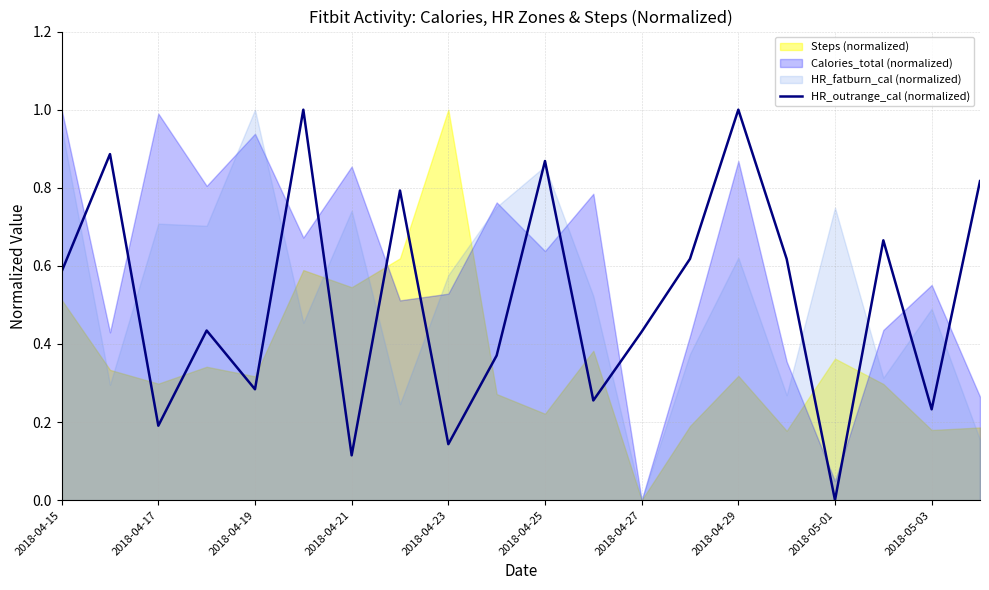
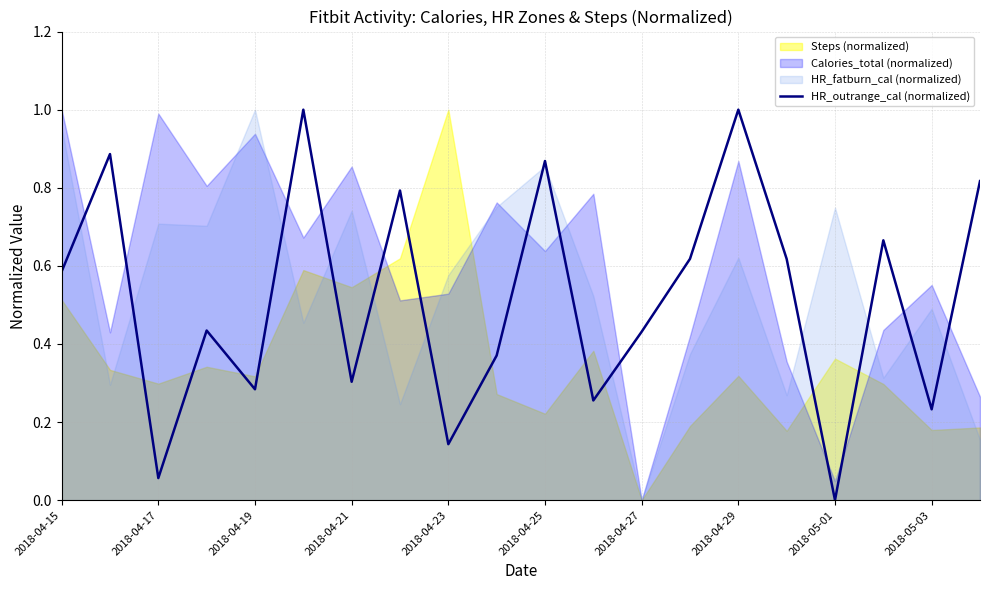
  {
    "HR_outrange_cal (normalized)": {
      "2018-04-15": 0.59,
-     "2018-04-17": 0.19,
+     "2018-04-17": 0.06,
      "2018-04-19": 0.28,
-     "2018-04-21": 0.11,
+     "2018-04-21": 0.30,
      "2018-04-23": 0.14,
      "2018-04-25": 0.87,
      "2018-04-27": 0.43,
      "2018-04-29": 1.00,
      "2018-05-01": 0.00,
      "2018-05-03": 0.23
    },
    "Steps (normalized)": {
      "2018-04-15": 0.51,
      "2018-04-17": 0.30,
      "2018-04-19": 0.32,
      "2018-04-21": 0.55,
      "2018-04-23": 1.00,
      "2018-04-25": 0.22,
      "2018-04-29": 0.32,
      "2018-05-01": 0.36,
      "2018-05-03": 0.18
    },
    "Calories_total (normalized)": {
      "2018-04-15": 1.00,
      "2018-04-17": 0.99,
      "2018-04-19": 0.94,
      "2018-04-21": 0.85,
      "2018-04-23": 0.53,
      "2018-04-25": 0.64,
      "2018-04-29": 0.87,
      "2018-05-01": 0.05,
      "2018-05-03": 0.55
    },
    "HR_fatburn_cal (normalized)": {
      "2018-04-15": 0.95,
      "2018-04-17": 0.71,
      "2018-04-19": 1.00,
      "2018-04-21": 0.74,
      "2018-04-23": 0.58,
      "2018-04-25": 0.86,
      "2018-04-29": 0.62,
      "2018-05-01": 0.75,
      "2018-05-03": 0.49
    }
  }
